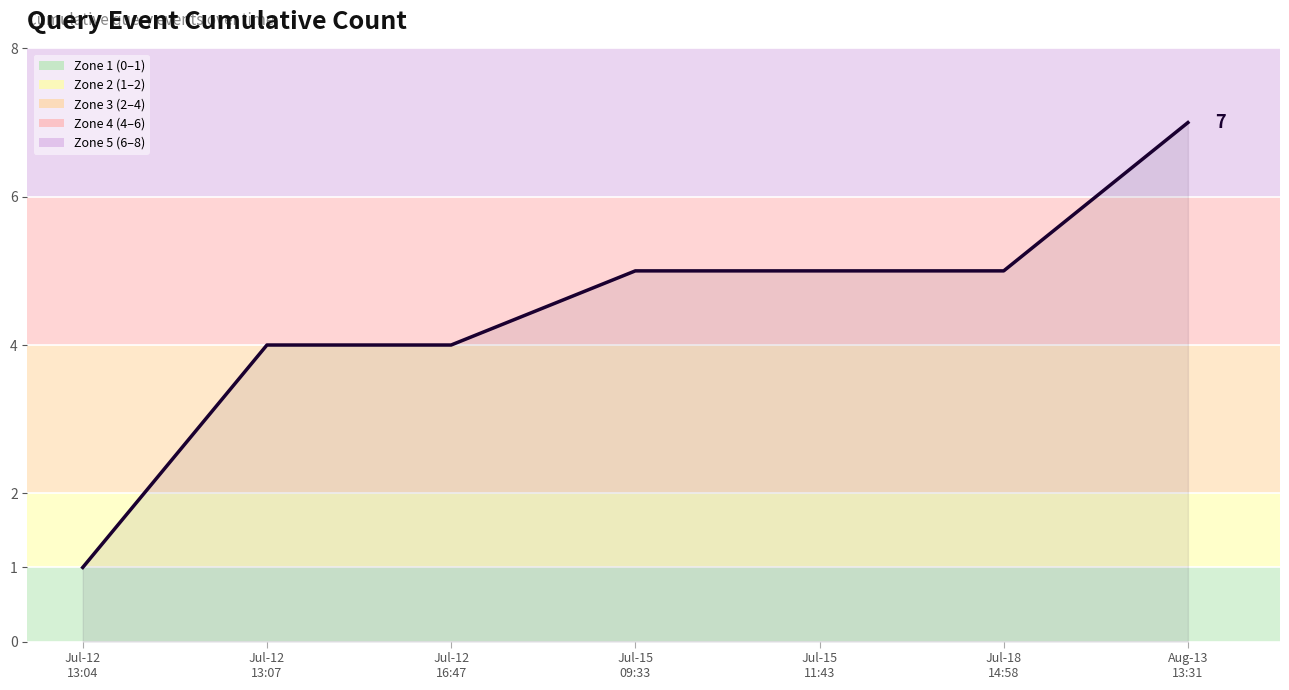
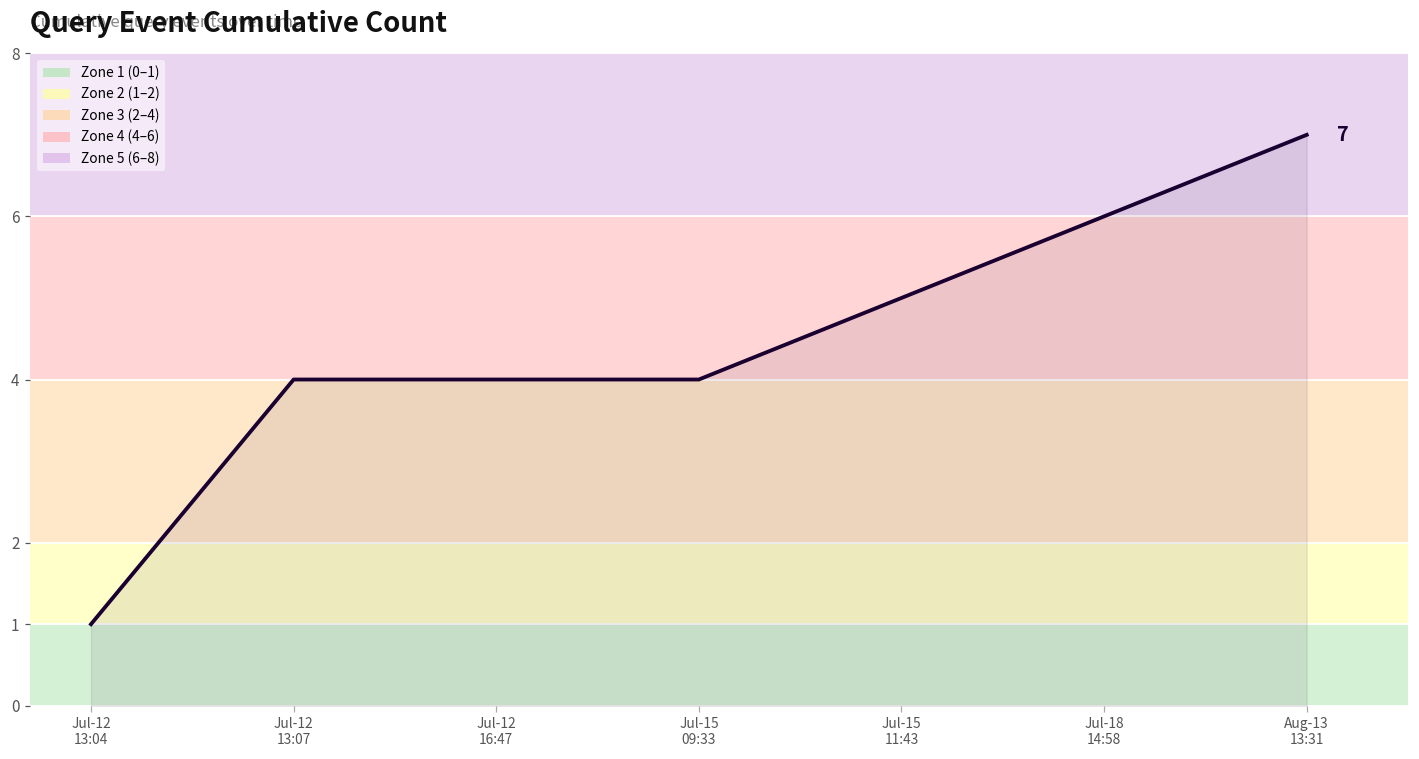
  {
    "Jul-12 13:04": 1,
    "Jul-12 13:07": 4,
    "Jul-12 16:47": 4,
-   "Jul-15 09:33": 5,
+   "Jul-15 09:33": 4,
    "Jul-15 11:43": 5,
-   "Jul-18 14:58": 5
+   "Jul-18 14:58": 6
  }
